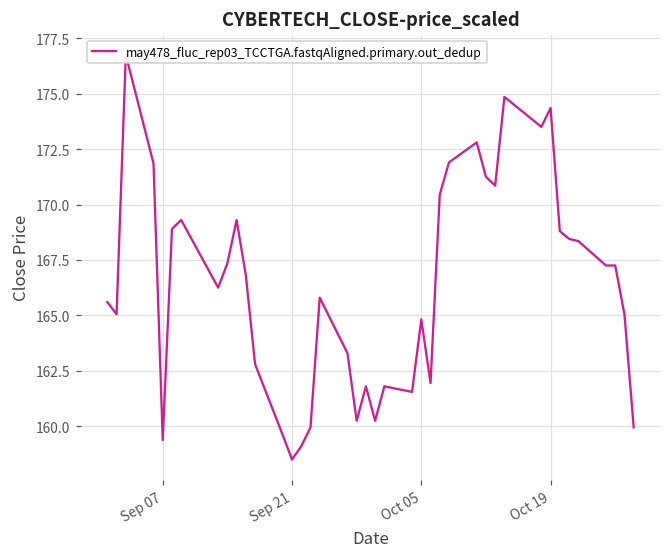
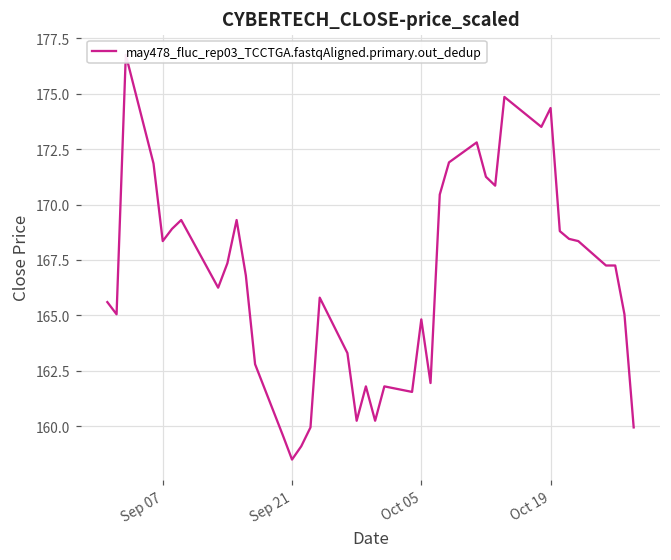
  {
-   "Sep 07": 159.4,
+   "Sep 07": 168.4,
    "Sep 21": 158.5,
    "Oct 05": 164.8,
    "Oct 19": 174.4
  }
